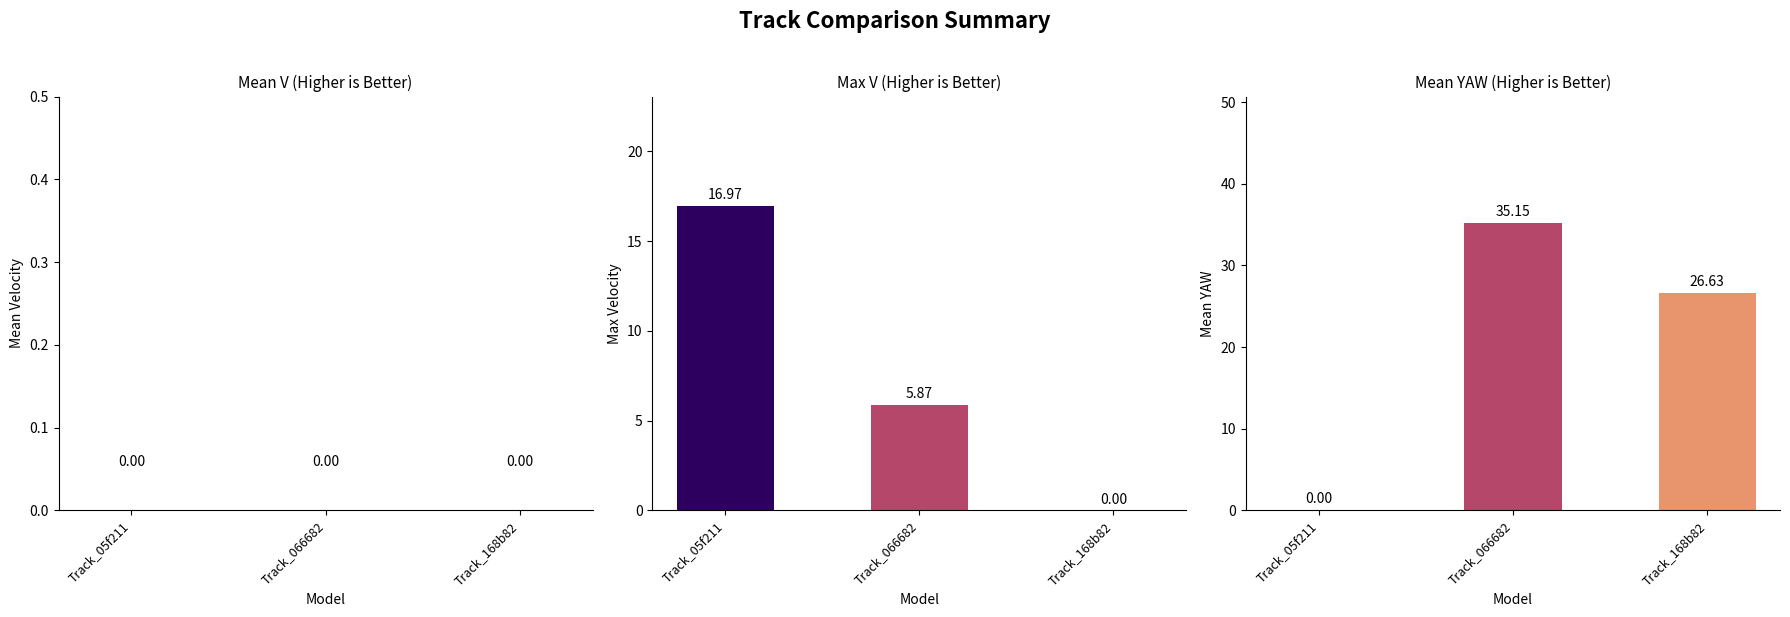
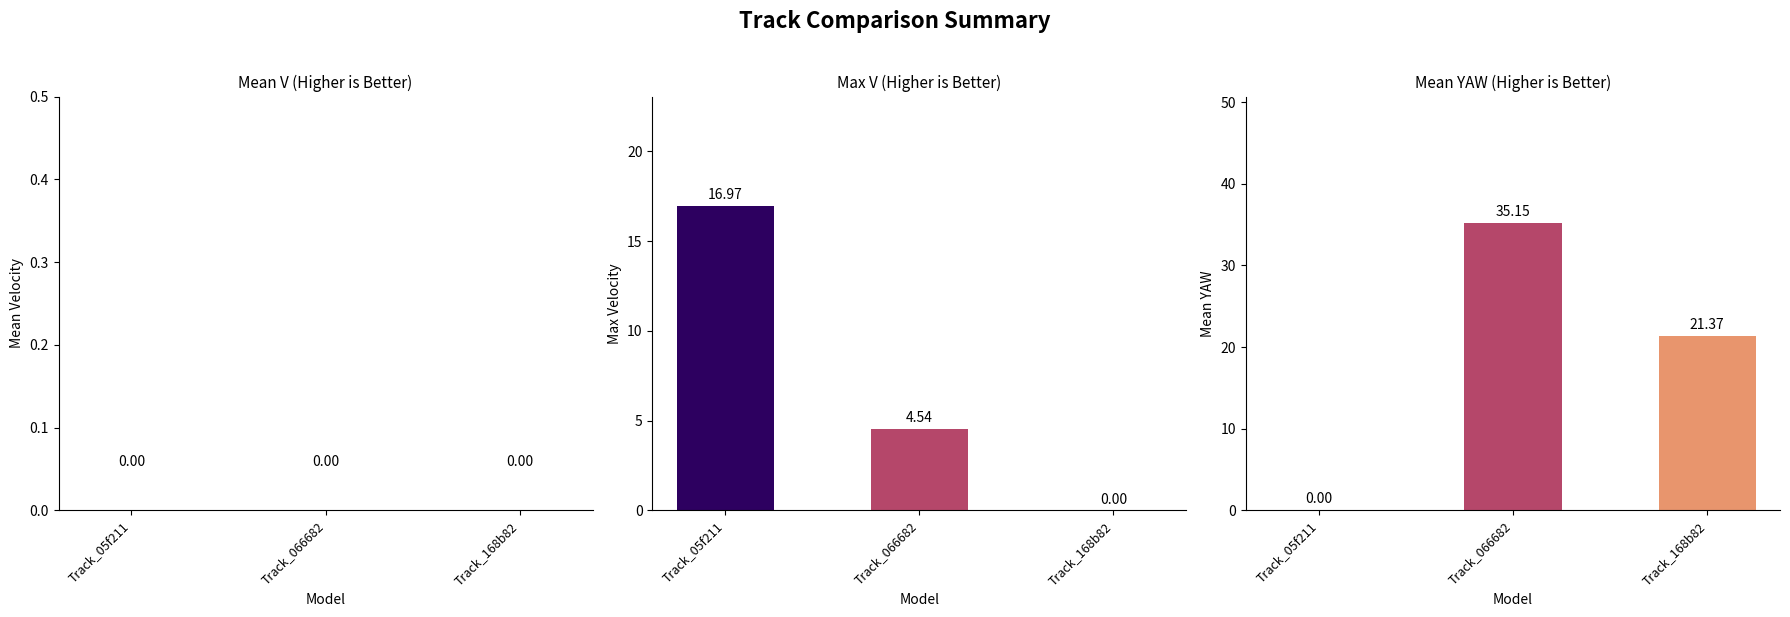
  {
    "Mean V (Higher is Better)": {
      "Track_05f211": 0.00,
      "Track_066682": 0.00,
      "Track_168b82": 0.00
    },
    "Max V (Higher is Better)": {
      "Track_05f211": 16.97,
-     "Track_066682": 5.87,
+     "Track_066682": 4.54,
      "Track_168b82": 0.00
    },
    "Mean YAW (Higher is Better)": {
      "Track_05f211": 0.00,
      "Track_066682": 35.15,
-     "Track_168b82": 26.63
+     "Track_168b82": 21.37
    }
  }
